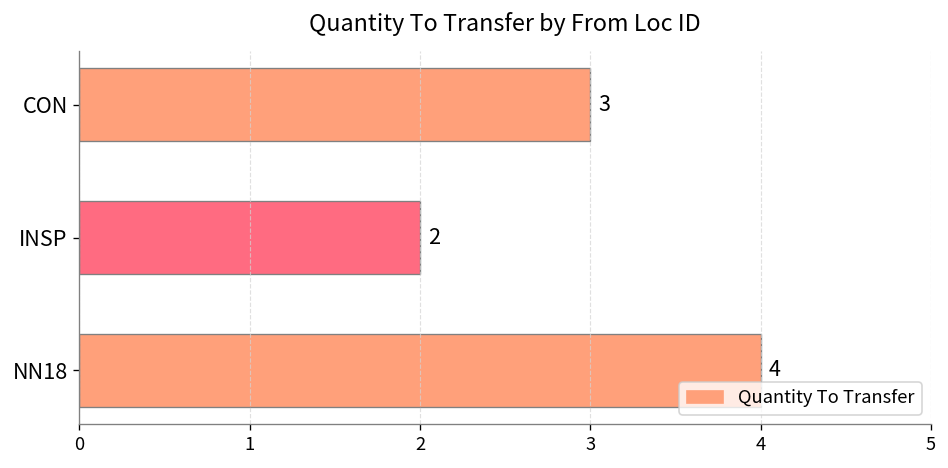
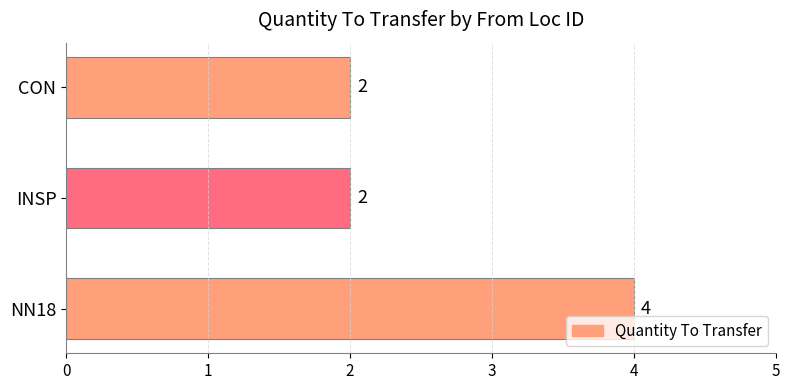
  {
-   "CON": 3,
+   "CON": 2,
    "INSP": 2
  }
